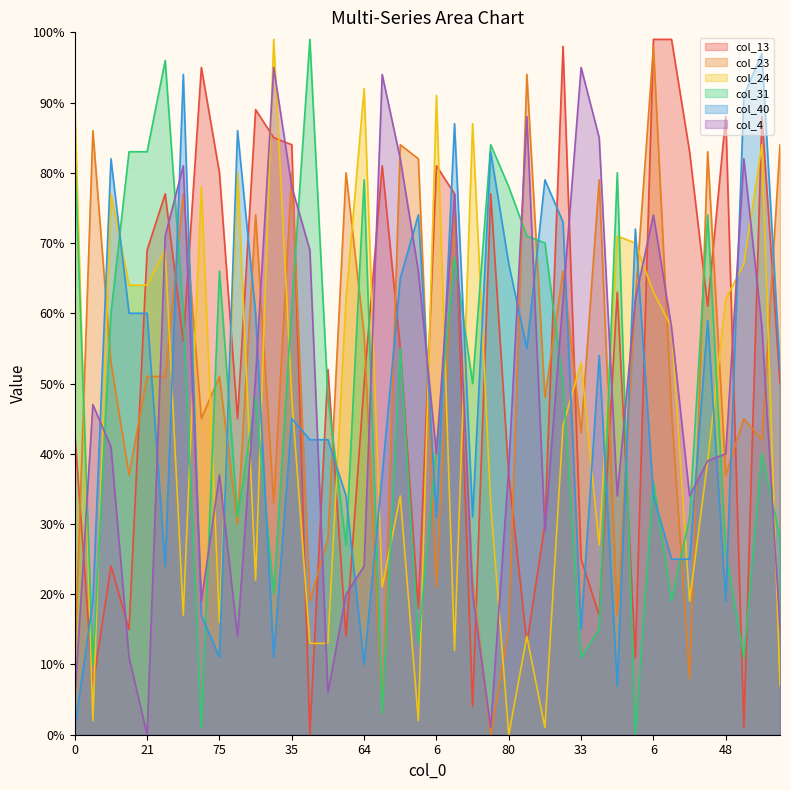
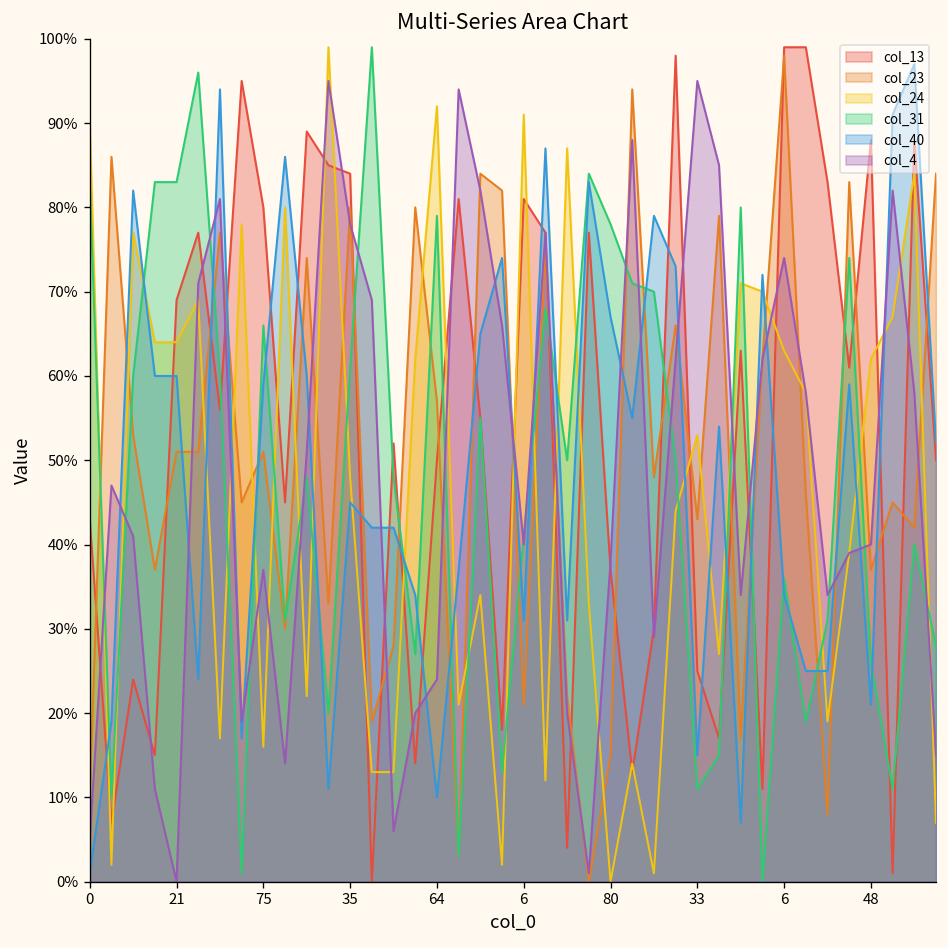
  {
    "col_31": {
      "0": "83%",
      "75": "66%",
      "64": "79%",
      "80": "78%",
      "48": "26%"
    },
    "col_40": {
      "0": "1%",
-     "75": "11%",
+     "75": "59%",
      "64": "10%",
      "80": "67%",
-     "48": "19%"
+     "48": "21%"
    },
    "col_4": {
      "0": "5%",
      "75": "37%",
      "64": "24%",
      "80": "38%",
      "48": "40%"
    }
  }
